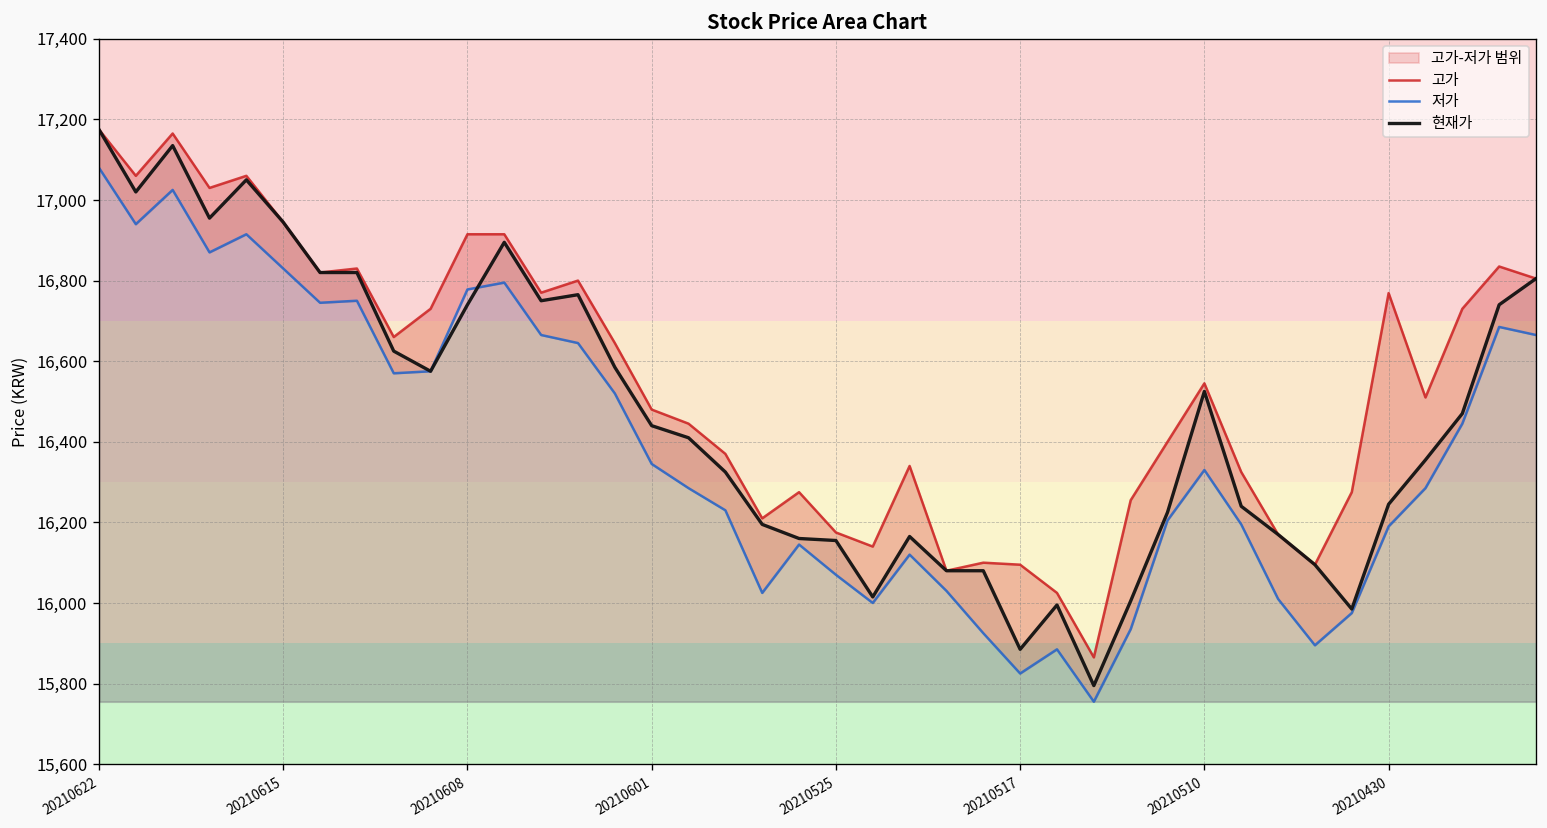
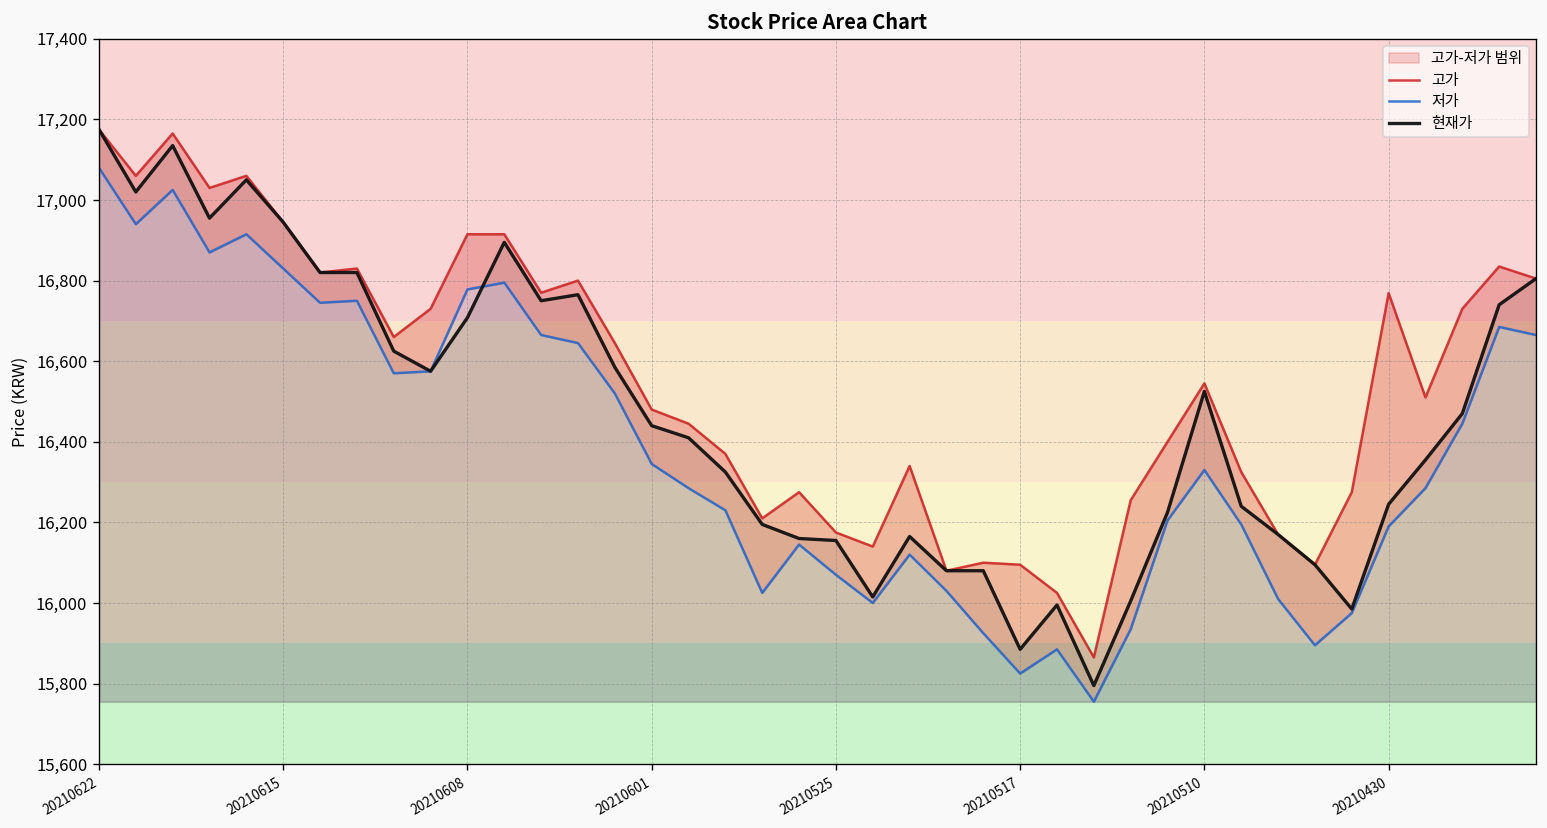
  {
    "고가-저가 범위": {
      "20210608": "16,920",
      "20210601": "16,480",
      "20210525": "16,180",
      "20210517": "16,100",
      "20210510": "16,550",
      "20210430": "16,770"
    },
    "저가": {
      "20210622": "17,080",
      "20210615": "16,830",
      "20210608": "16,780",
      "20210601": "16,350",
      "20210525": "16,070",
      "20210517": "15,830",
      "20210510": "16,330",
      "20210430": "16,190"
    },
    "현재가": {
-     "20210608": "16,740",
+     "20210608": "16,710",
      "20210601": "16,440",
      "20210525": "16,160",
      "20210517": "15,890",
      "20210510": "16,530",
      "20210430": "16,250"
    }
  }
